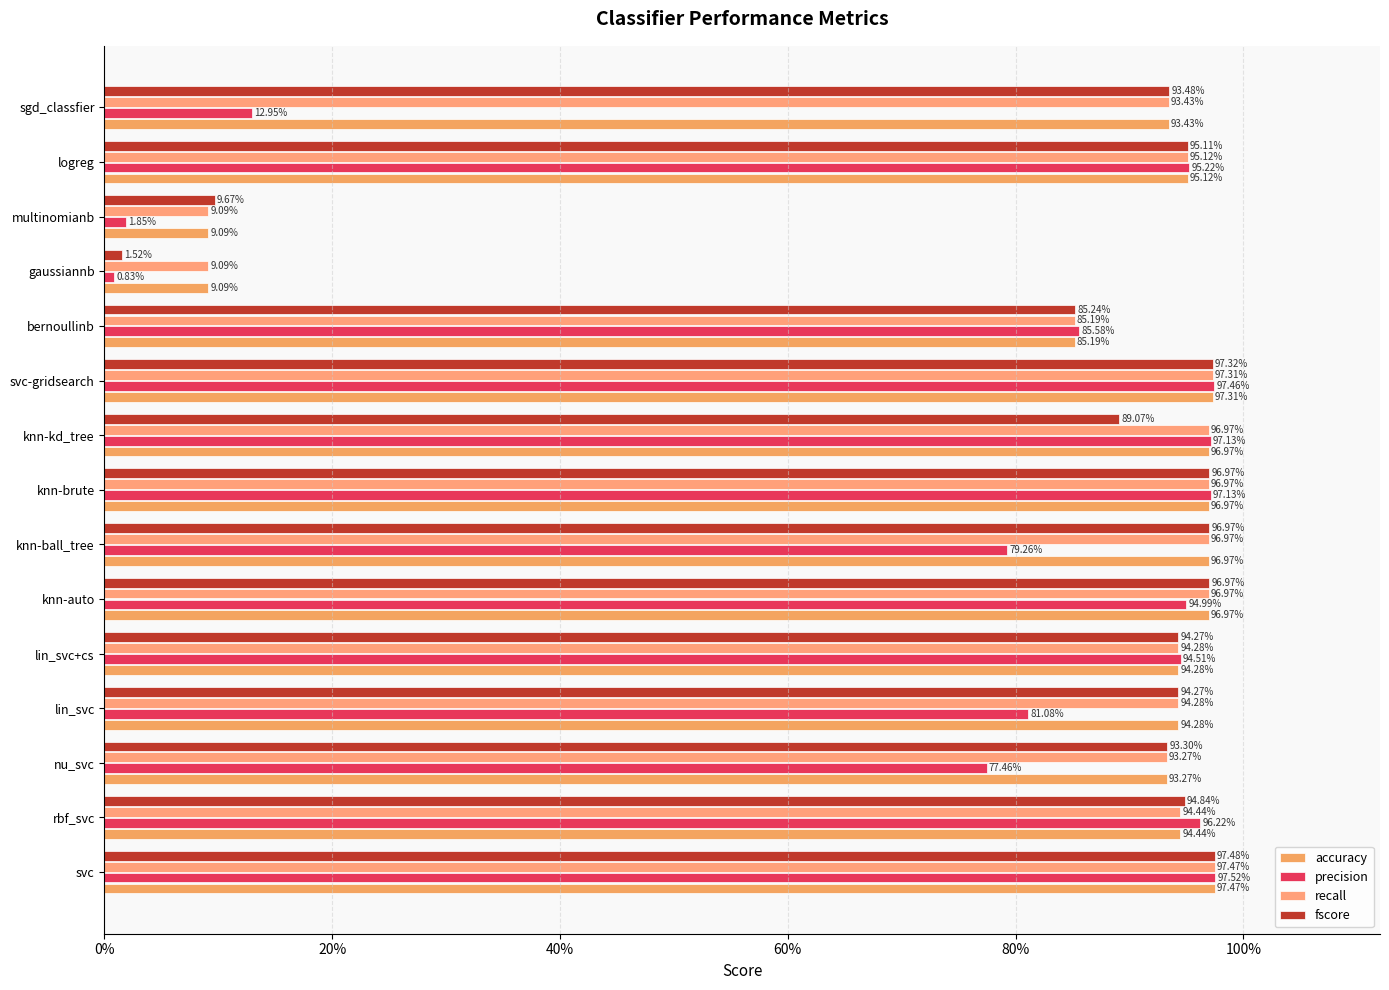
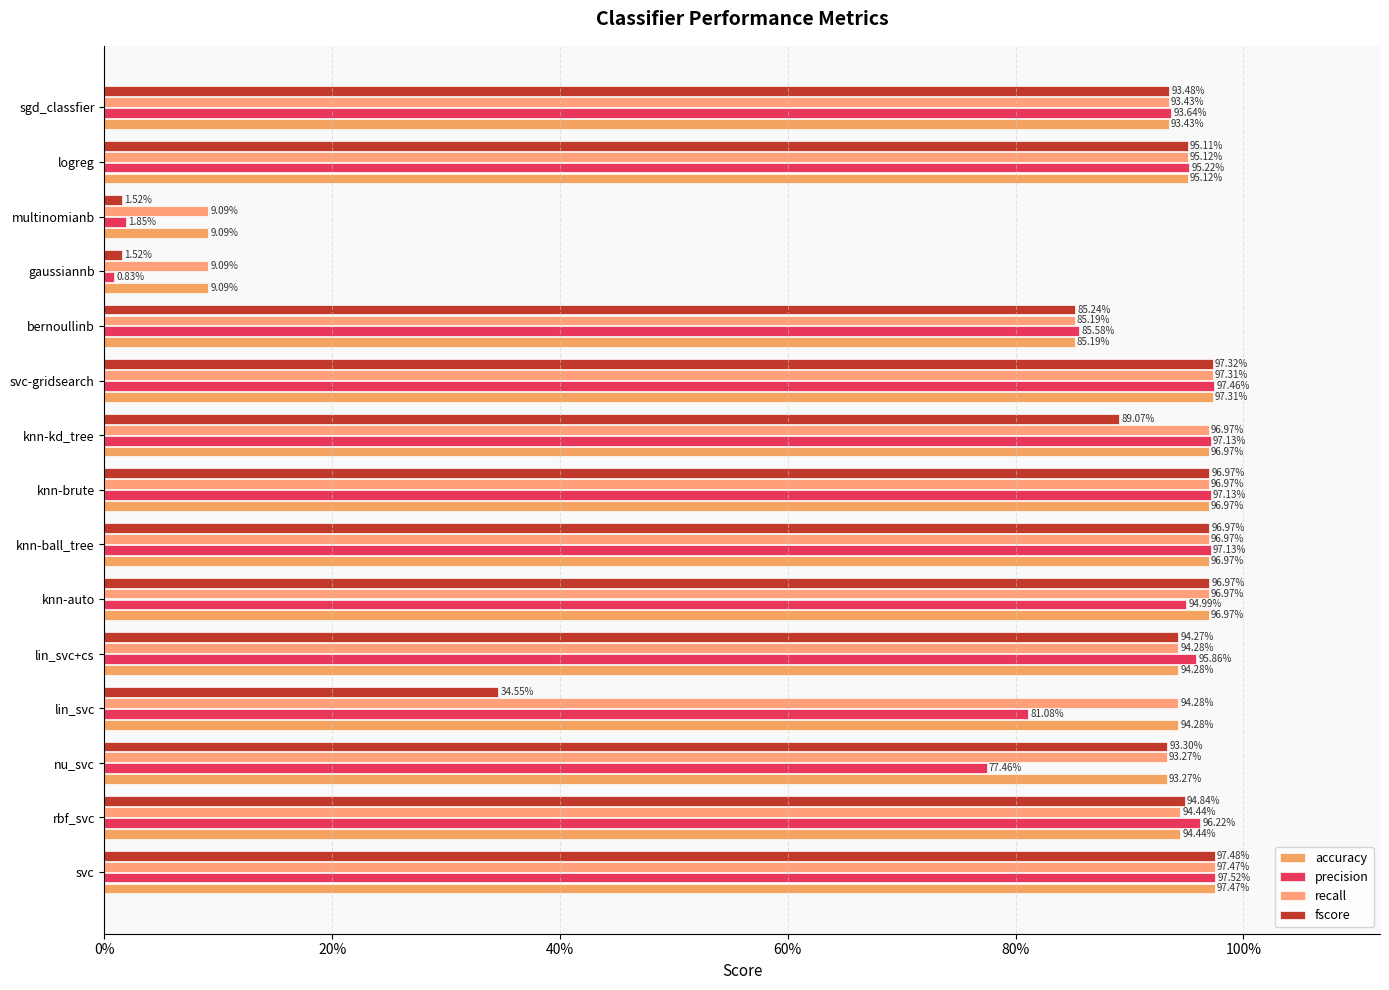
  {
    "precision": {
-     "sgd_classfier": "12.95%",
+     "sgd_classfier": "93.64%",
      "logreg": "95.22%",
      "multinomianb": "1.85%",
      "gaussiannb": "0.83%",
      "bernoullinb": "85.58%",
      "svc-gridsearch": "97.46%",
      "knn-kd_tree": "97.13%",
      "knn-brute": "97.13%",
-     "knn-ball_tree": "79.26%",
+     "knn-ball_tree": "97.13%",
      "knn-auto": "94.99%",
-     "lin_svc+cs": "94.51%",
+     "lin_svc+cs": "95.86%",
      "lin_svc": "81.08%",
      "nu_svc": "77.46%",
      "rbf_svc": "96.22%",
      "svc": "97.52%"
    },
    "fscore": {
      "sgd_classfier": "93.48%",
      "logreg": "95.11%",
-     "multinomianb": "9.67%",
+     "multinomianb": "1.52%",
      "gaussiannb": "1.52%",
      "bernoullinb": "85.24%",
      "svc-gridsearch": "97.32%",
      "knn-kd_tree": "89.07%",
      "knn-brute": "96.97%",
      "knn-ball_tree": "96.97%",
      "knn-auto": "96.97%",
      "lin_svc+cs": "94.27%",
-     "lin_svc": "94.27%",
+     "lin_svc": "34.55%",
      "nu_svc": "93.30%",
      "rbf_svc": "94.84%",
      "svc": "97.48%"
    }
  }
